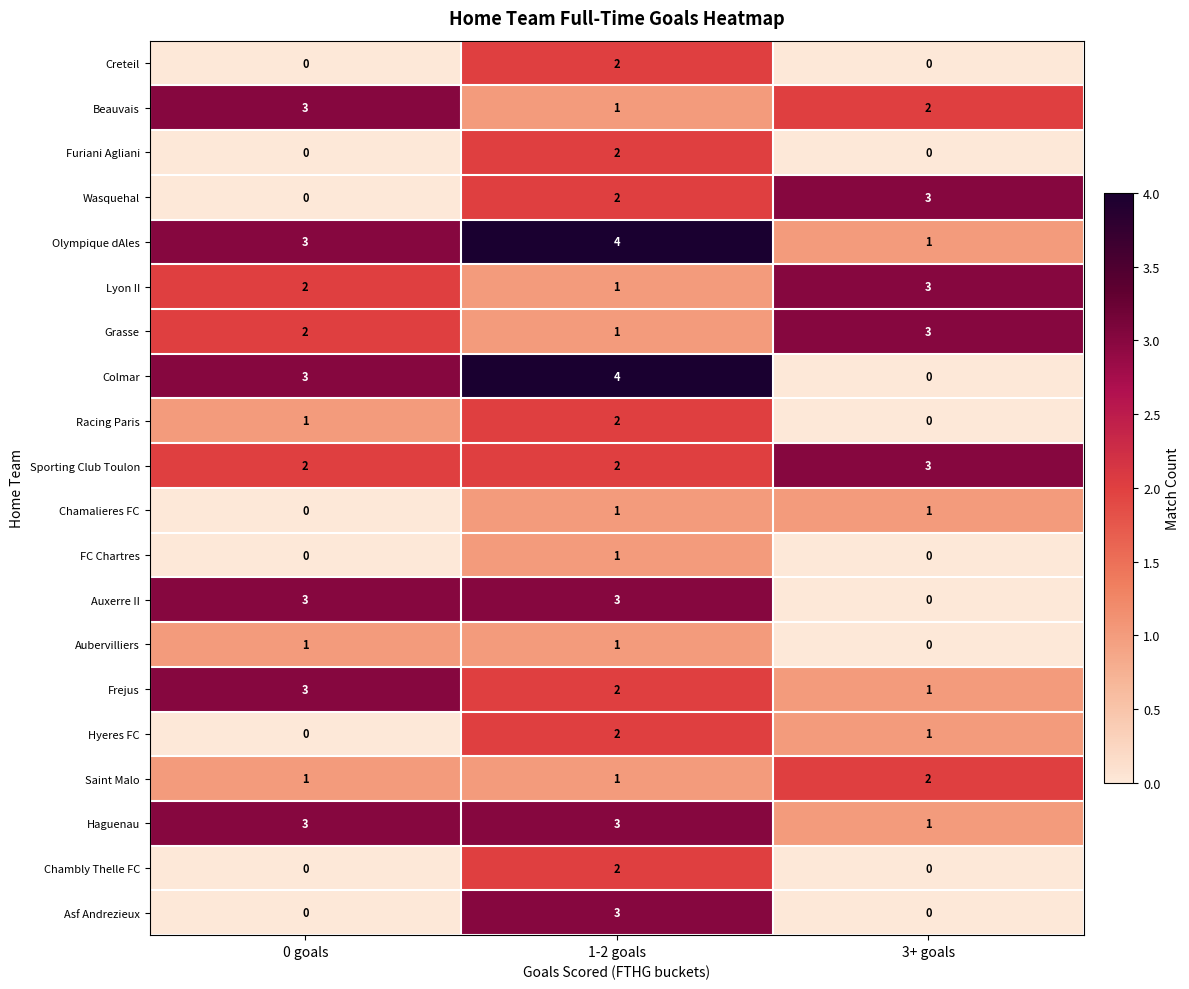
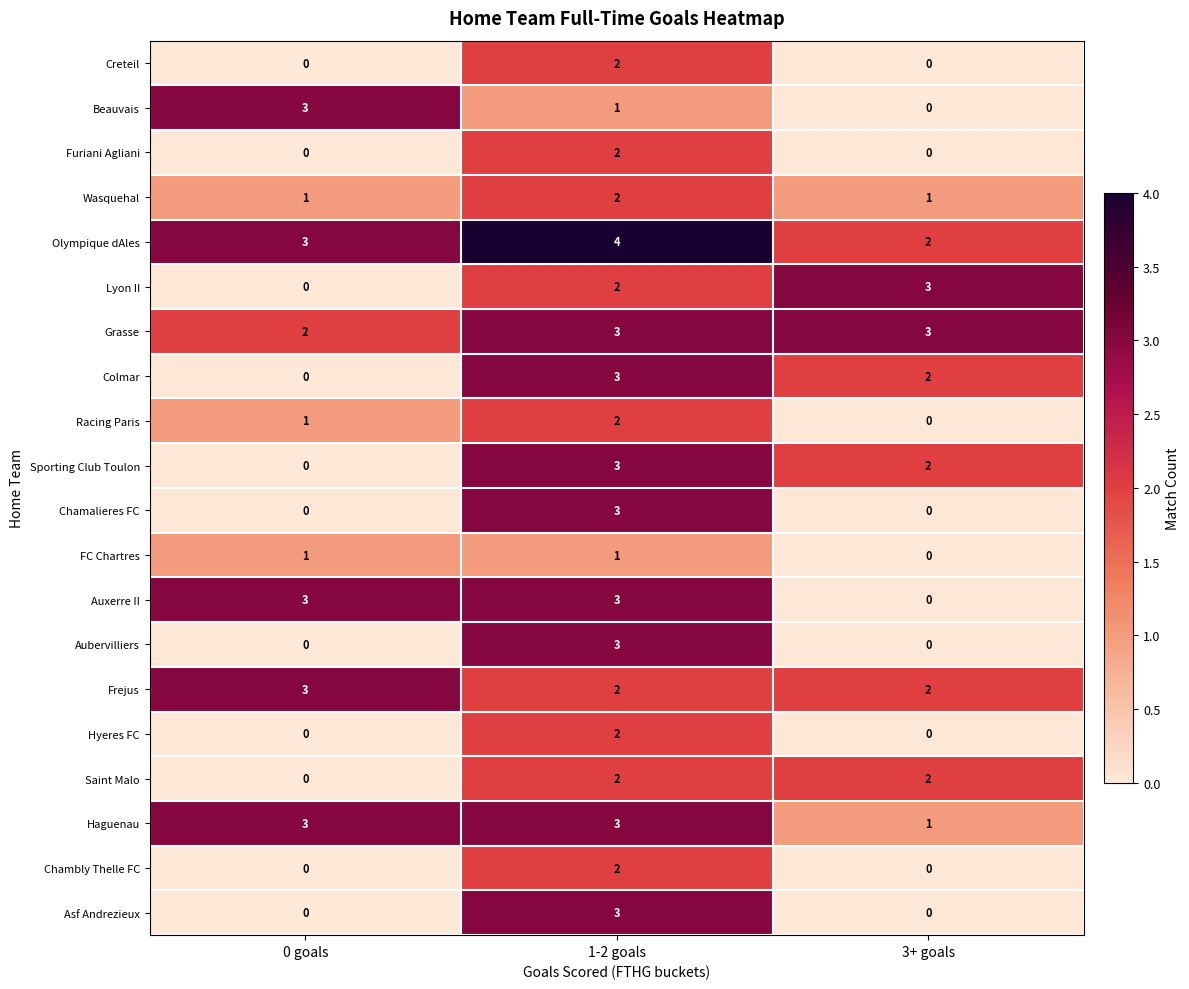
  {
    "Creteil": {
      "0 goals": 0,
      "1-2 goals": 2,
      "3+ goals": 0
    },
    "Beauvais": {
      "0 goals": 3,
      "1-2 goals": 1,
-     "3+ goals": 2
+     "3+ goals": 0
    },
    "Furiani Agliani": {
      "0 goals": 0,
      "1-2 goals": 2,
      "3+ goals": 0
    },
    "Wasquehal": {
-     "0 goals": 0,
+     "0 goals": 1,
      "1-2 goals": 2,
-     "3+ goals": 3
+     "3+ goals": 1
    },
    "Olympique dAles": {
      "0 goals": 3,
      "1-2 goals": 4,
-     "3+ goals": 1
+     "3+ goals": 2
    },
    "Lyon II": {
-     "0 goals": 2,
-     "1-2 goals": 1,
+     "0 goals": 0,
+     "1-2 goals": 2,
      "3+ goals": 3
    },
    "Grasse": {
      "0 goals": 2,
-     "1-2 goals": 1,
+     "1-2 goals": 3,
      "3+ goals": 3
    },
    "Colmar": {
-     "0 goals": 3,
-     "1-2 goals": 4,
-     "3+ goals": 0
+     "0 goals": 0,
+     "1-2 goals": 3,
+     "3+ goals": 2
    },
    "Racing Paris": {
      "0 goals": 1,
      "1-2 goals": 2,
      "3+ goals": 0
    },
    "Sporting Club Toulon": {
-     "0 goals": 2,
-     "1-2 goals": 2,
-     "3+ goals": 3
+     "0 goals": 0,
+     "1-2 goals": 3,
+     "3+ goals": 2
    },
    "Chamalieres FC": {
      "0 goals": 0,
-     "1-2 goals": 1,
-     "3+ goals": 1
+     "1-2 goals": 3,
+     "3+ goals": 0
    },
    "FC Chartres": {
-     "0 goals": 0,
+     "0 goals": 1,
      "1-2 goals": 1,
      "3+ goals": 0
    },
    "Auxerre II": {
      "0 goals": 3,
      "1-2 goals": 3,
      "3+ goals": 0
    },
    "Aubervilliers": {
-     "0 goals": 1,
-     "1-2 goals": 1,
+     "0 goals": 0,
+     "1-2 goals": 3,
      "3+ goals": 0
    },
    "Frejus": {
      "0 goals": 3,
      "1-2 goals": 2,
-     "3+ goals": 1
+     "3+ goals": 2
    },
    "Hyeres FC": {
      "0 goals": 0,
      "1-2 goals": 2,
-     "3+ goals": 1
+     "3+ goals": 0
    },
    "Saint Malo": {
-     "0 goals": 1,
-     "1-2 goals": 1,
+     "0 goals": 0,
+     "1-2 goals": 2,
      "3+ goals": 2
    },
    "Haguenau": {
      "0 goals": 3,
      "1-2 goals": 3,
      "3+ goals": 1
    },
    "Chambly Thelle FC": {
      "0 goals": 0,
      "1-2 goals": 2,
      "3+ goals": 0
    },
    "Asf Andrezieux": {
      "0 goals": 0,
      "1-2 goals": 3,
      "3+ goals": 0
    }
  }
